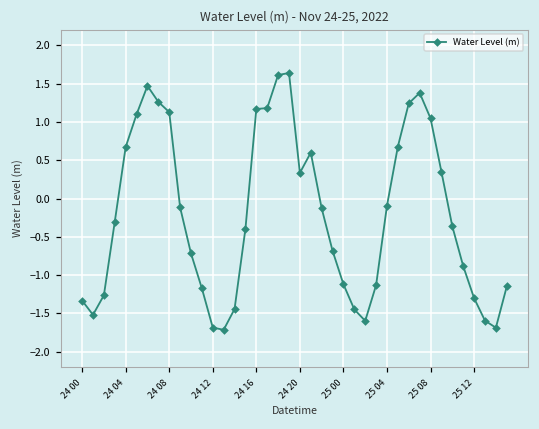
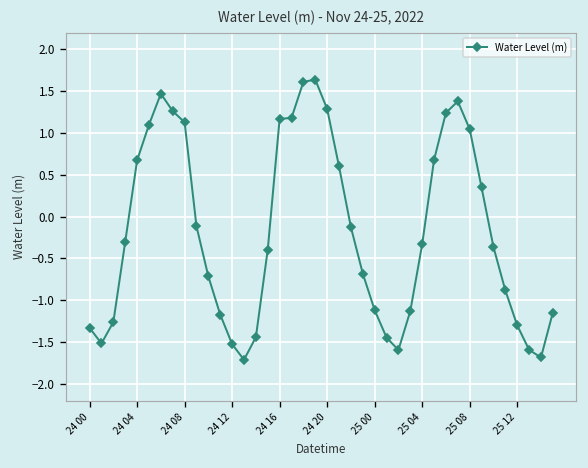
  {
    "24 00": -1.3,
    "24 04": 0.7,
    "24 08": 1.1,
-   "24 12": -1.7,
+   "24 12": -1.5,
    "24 16": 1.2,
-   "24 20": 0.3,
+   "24 20": 1.3,
    "25 00": -1.1,
-   "25 04": -0.1,
+   "25 04": -0.3,
    "25 08": 1.0,
    "25 12": -1.3
  }
